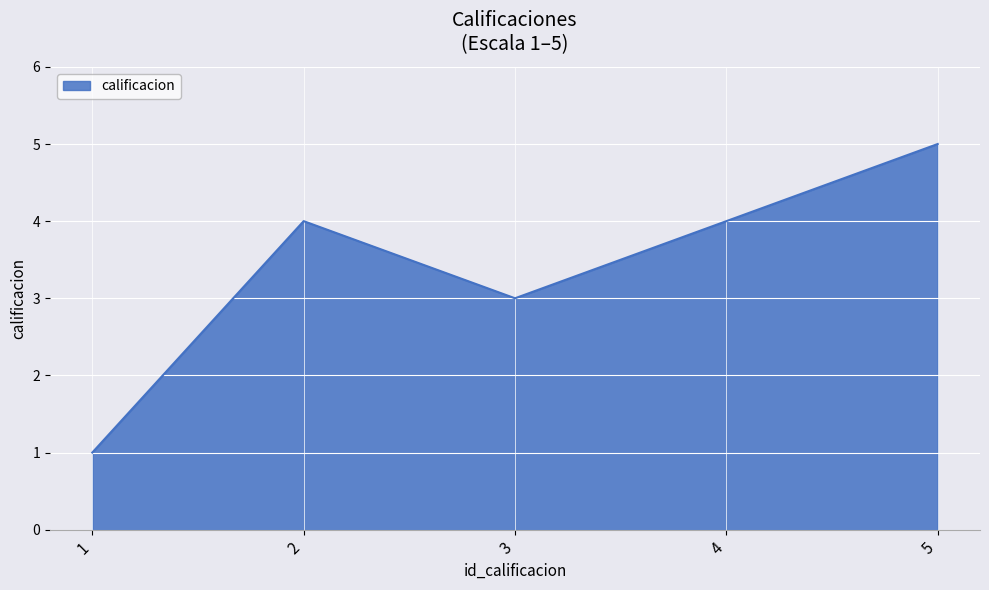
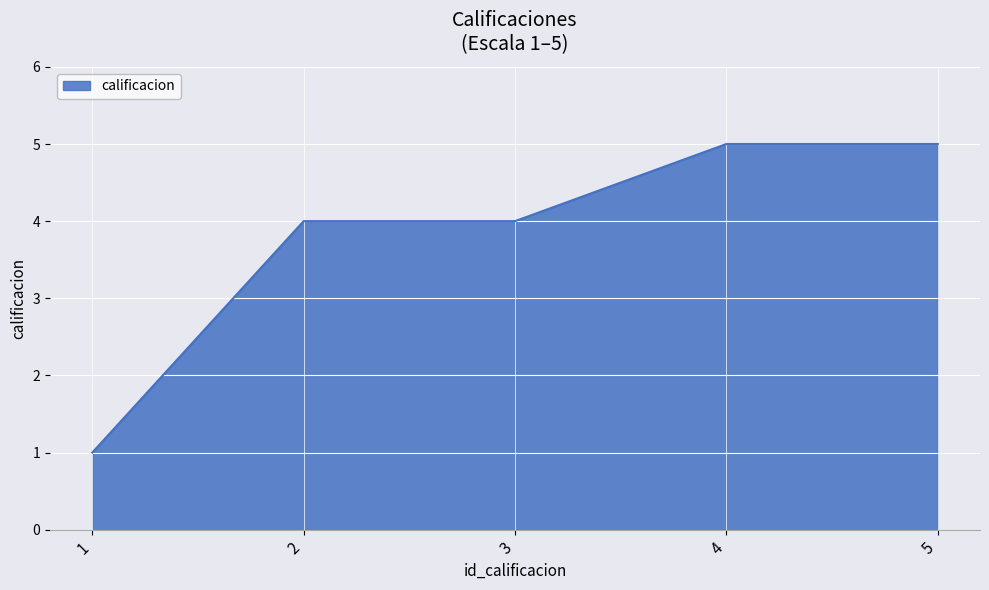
  {
    "1": 1,
    "2": 4,
-   "3": 3,
-   "4": 4,
+   "3": 4,
+   "4": 5,
    "5": 5
  }
